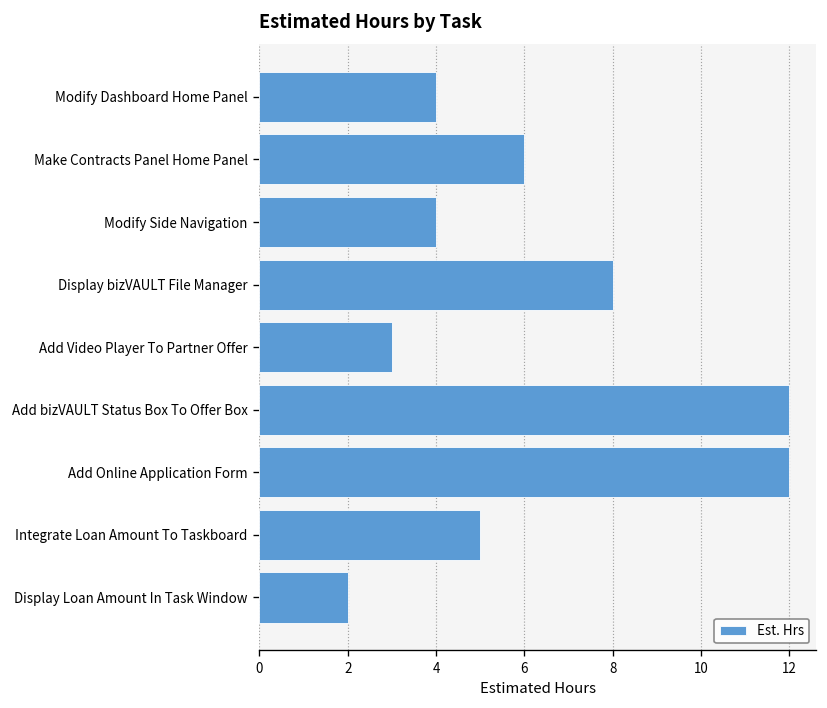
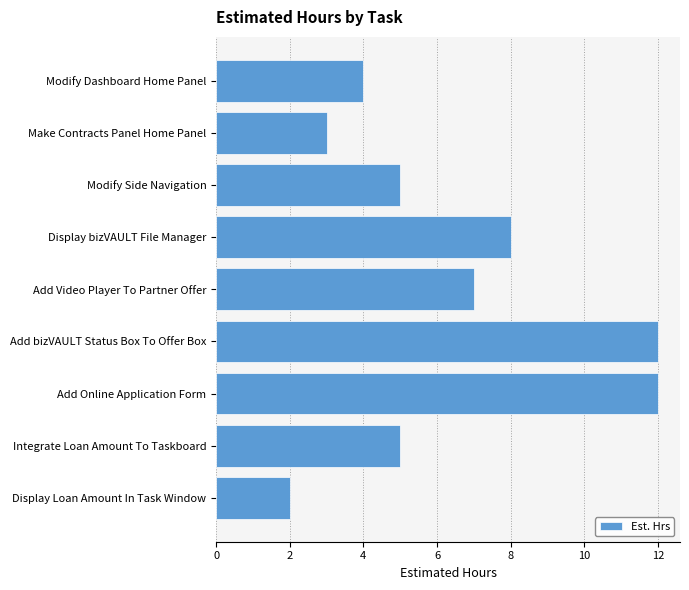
  {
    "Modify Dashboard Home Panel": 4,
-   "Make Contracts Panel Home Panel": 6,
-   "Modify Side Navigation": 4,
+   "Make Contracts Panel Home Panel": 3,
+   "Modify Side Navigation": 5,
    "Display bizVAULT File Manager": 8,
-   "Add Video Player To Partner Offer": 3,
+   "Add Video Player To Partner Offer": 7,
    "Add bizVAULT Status Box To Offer Box": 12,
    "Add Online Application Form": 12,
    "Integrate Loan Amount To Taskboard": 5,
    "Display Loan Amount In Task Window": 2
  }
